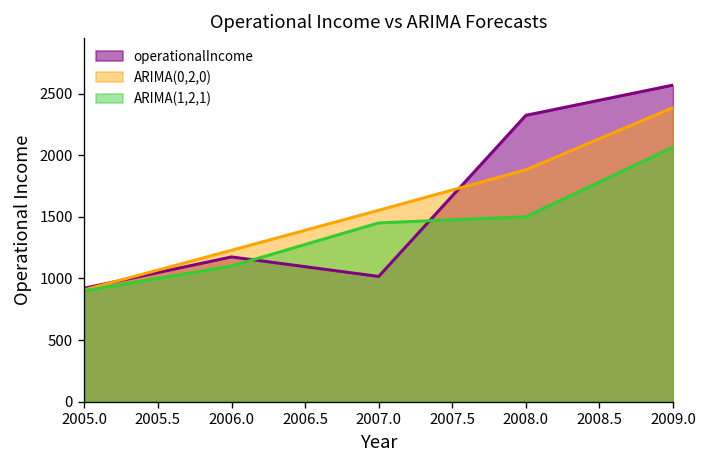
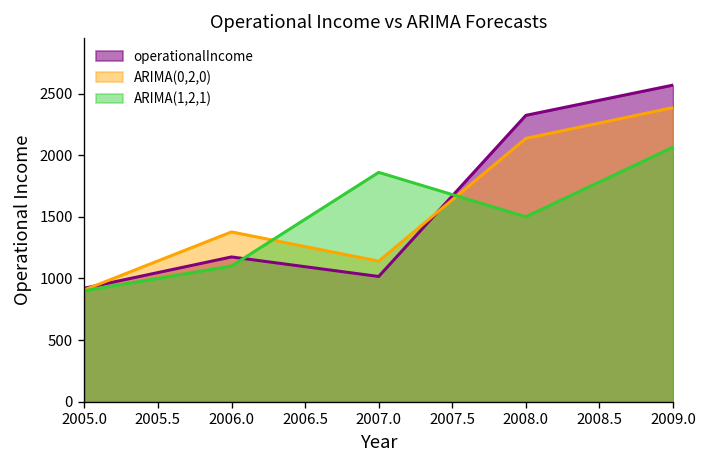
  {
    "operationalIncome": {
      "2006.0": 1170,
      "2007.0": 1020,
      "2008.0": 2320,
      "2009.0": 2570
    },
    "ARIMA(0,2,0)": {
-     "2006.0": 1230,
-     "2007.0": 1550,
-     "2008.0": 1880,
+     "2006.0": 1380,
+     "2007.0": 1140,
+     "2008.0": 2140,
      "2009.0": 2390
    },
    "ARIMA(1,2,1)": {
      "2006.0": 1100,
-     "2007.0": 1450,
+     "2007.0": 1860,
      "2008.0": 1500,
      "2009.0": 2070
    }
  }
